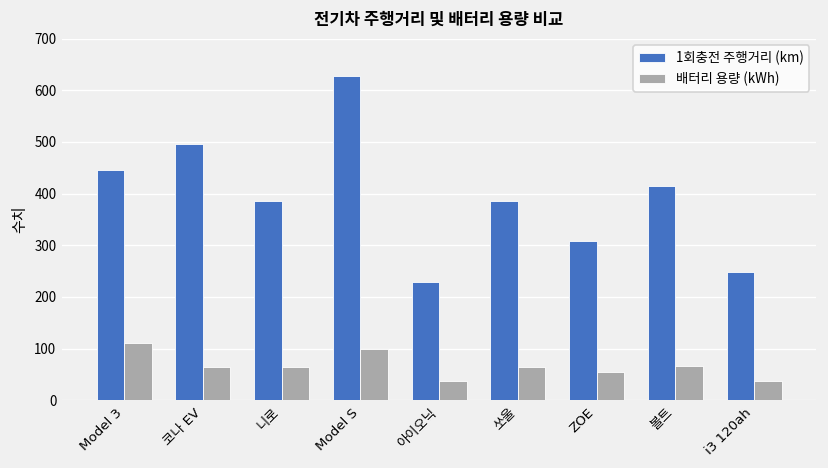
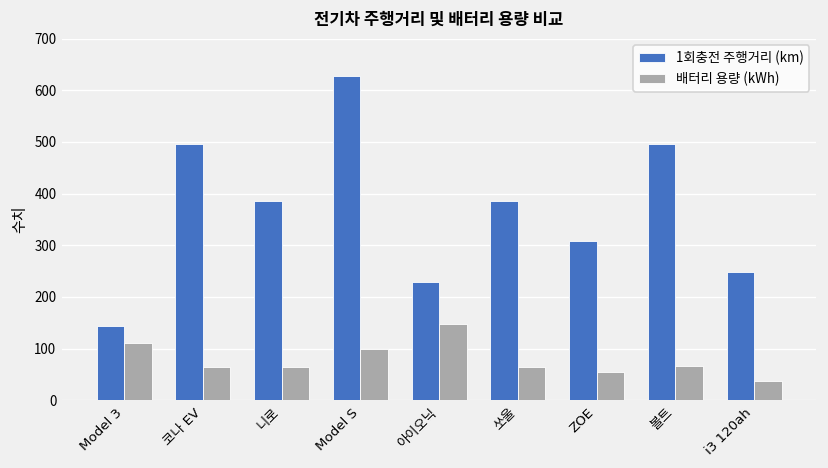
  {
    "1회충전 주행거리 (km)": {
-     "Model 3": 450,
+     "Model 3": 140,
      "코나 EV": 500,
      "니로": 390,
      "Model S": 630,
      "아이오닉": 230,
      "쏘울": 390,
      "ZOE": 310,
-     "볼트": 410,
+     "볼트": 500,
      "i3 120ah": 250
    },
    "배터리 용량 (kWh)": {
      "Model 3": 110,
      "코나 EV": 60,
      "니로": 60,
      "Model S": 100,
-     "아이오닉": 40,
+     "아이오닉": 150,
      "쏘울": 60,
      "ZOE": 50,
      "볼트": 70,
      "i3 120ah": 40
    }
  }
